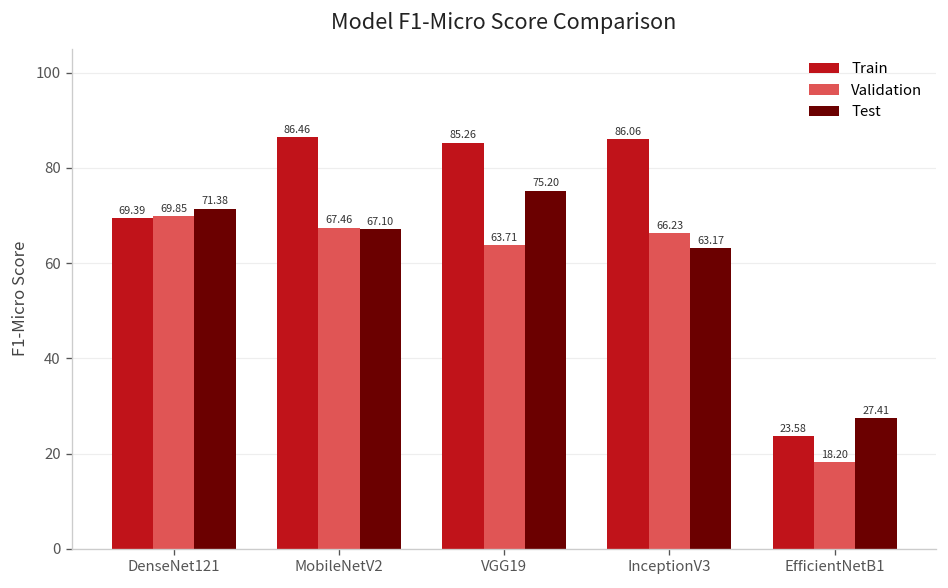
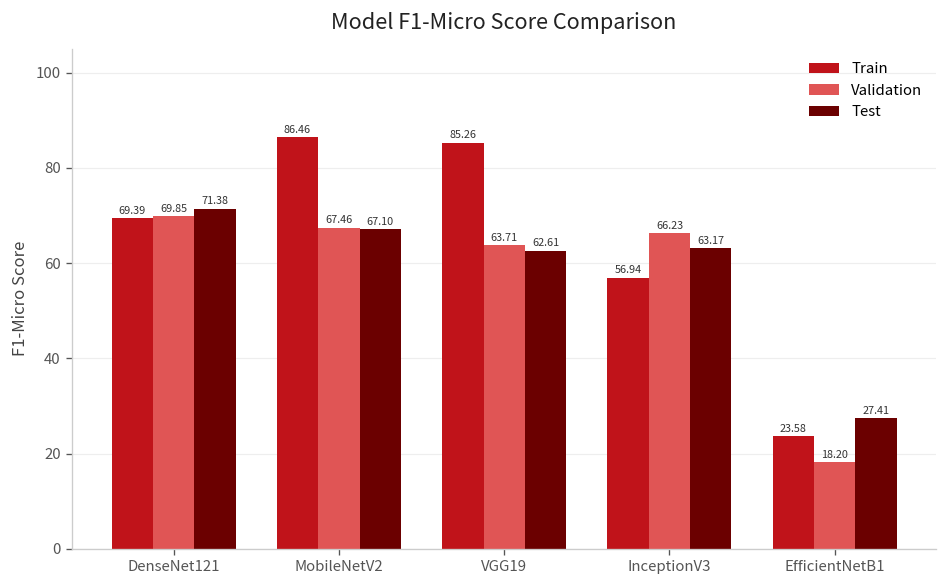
  {
    "Train": {
      "DenseNet121": 69.39,
      "MobileNetV2": 86.46,
      "VGG19": 85.26,
-     "InceptionV3": 86.06,
+     "InceptionV3": 56.94,
      "EfficientNetB1": 23.58
    },
    "Validation": {
      "DenseNet121": 69.85,
      "MobileNetV2": 67.46,
      "VGG19": 63.71,
      "InceptionV3": 66.23,
      "EfficientNetB1": 18.20
    },
    "Test": {
      "DenseNet121": 71.38,
      "MobileNetV2": 67.10,
-     "VGG19": 75.20,
+     "VGG19": 62.61,
      "InceptionV3": 63.17,
      "EfficientNetB1": 27.41
    }
  }
